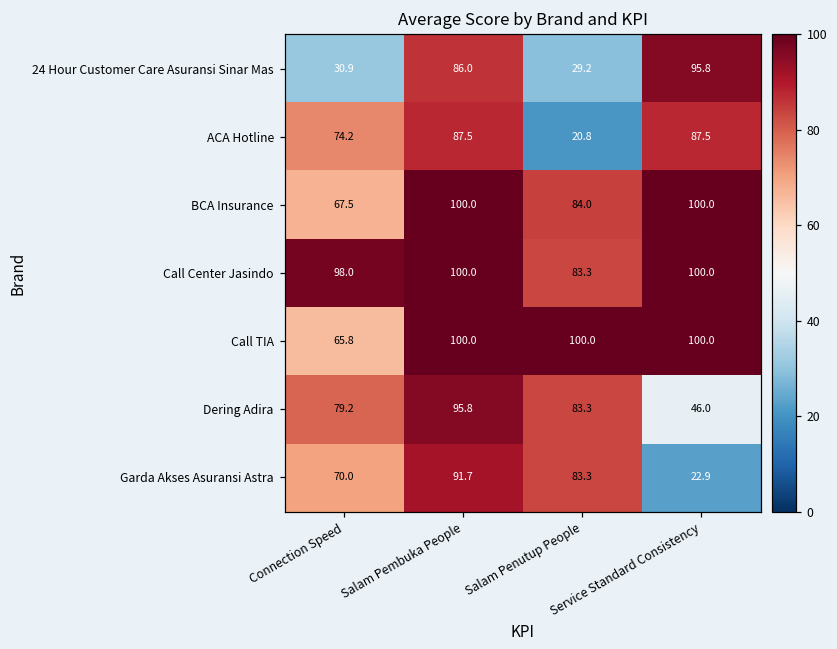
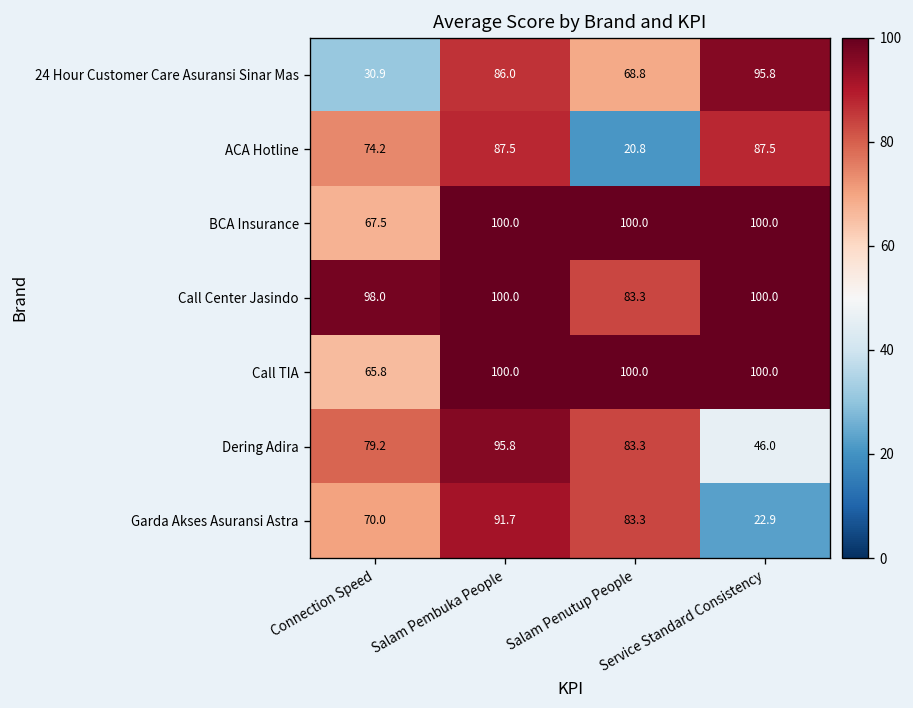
  {
    "24 Hour Customer Care Asuransi Sinar Mas": {
      "Connection Speed": 30.9,
      "Salam Pembuka People": 86.0,
-     "Salam Penutup People": 29.2,
+     "Salam Penutup People": 68.8,
      "Service Standard Consistency": 95.8
    },
    "ACA Hotline": {
      "Connection Speed": 74.2,
      "Salam Pembuka People": 87.5,
      "Salam Penutup People": 20.8,
      "Service Standard Consistency": 87.5
    },
    "BCA Insurance": {
      "Connection Speed": 67.5,
      "Salam Pembuka People": 100.0,
-     "Salam Penutup People": 84.0,
+     "Salam Penutup People": 100.0,
      "Service Standard Consistency": 100.0
    },
    "Call Center Jasindo": {
      "Connection Speed": 98.0,
      "Salam Pembuka People": 100.0,
      "Salam Penutup People": 83.3,
      "Service Standard Consistency": 100.0
    },
    "Call TIA": {
      "Connection Speed": 65.8,
      "Salam Pembuka People": 100.0,
      "Salam Penutup People": 100.0,
      "Service Standard Consistency": 100.0
    },
    "Dering Adira": {
      "Connection Speed": 79.2,
      "Salam Pembuka People": 95.8,
      "Salam Penutup People": 83.3,
      "Service Standard Consistency": 46.0
    },
    "Garda Akses Asuransi Astra": {
      "Connection Speed": 70.0,
      "Salam Pembuka People": 91.7,
      "Salam Penutup People": 83.3,
      "Service Standard Consistency": 22.9
    }
  }
